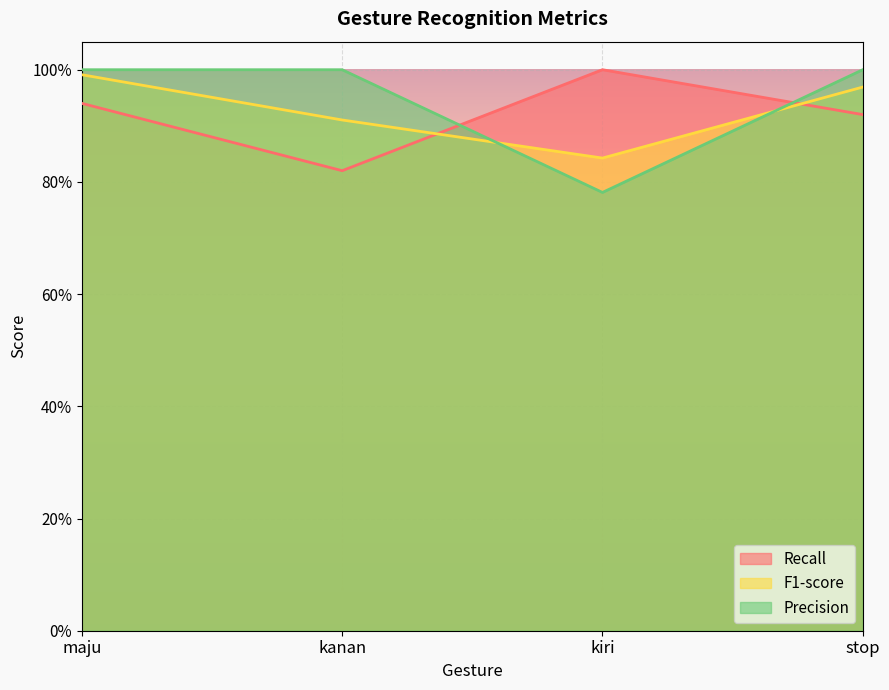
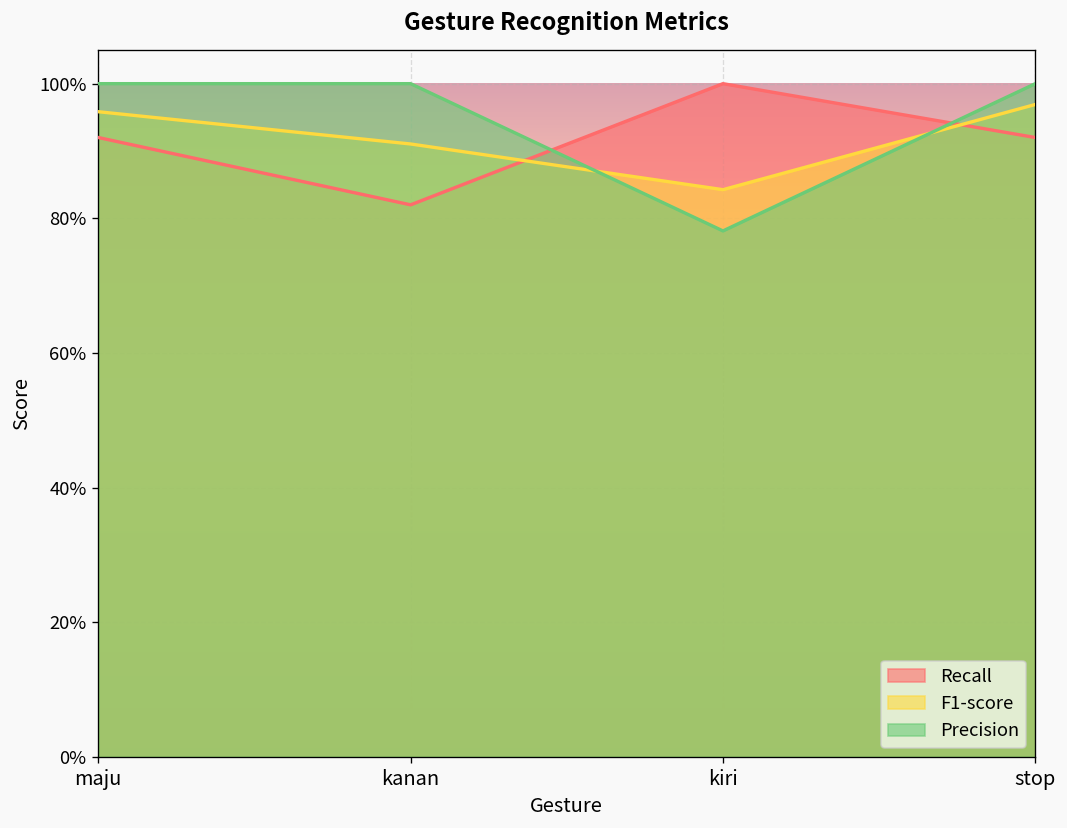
  {
    "Recall": {
-     "maju": "94%",
+     "maju": "92%",
      "kanan": "82%",
      "kiri": "100%",
      "stop": "92%"
    },
    "F1-score": {
-     "maju": "99%",
+     "maju": "96%",
      "kanan": "91%",
      "kiri": "84%",
      "stop": "97%"
    },
    "Precision": {
      "maju": "100%",
      "kanan": "100%",
      "kiri": "78%",
      "stop": "100%"
    }
  }
